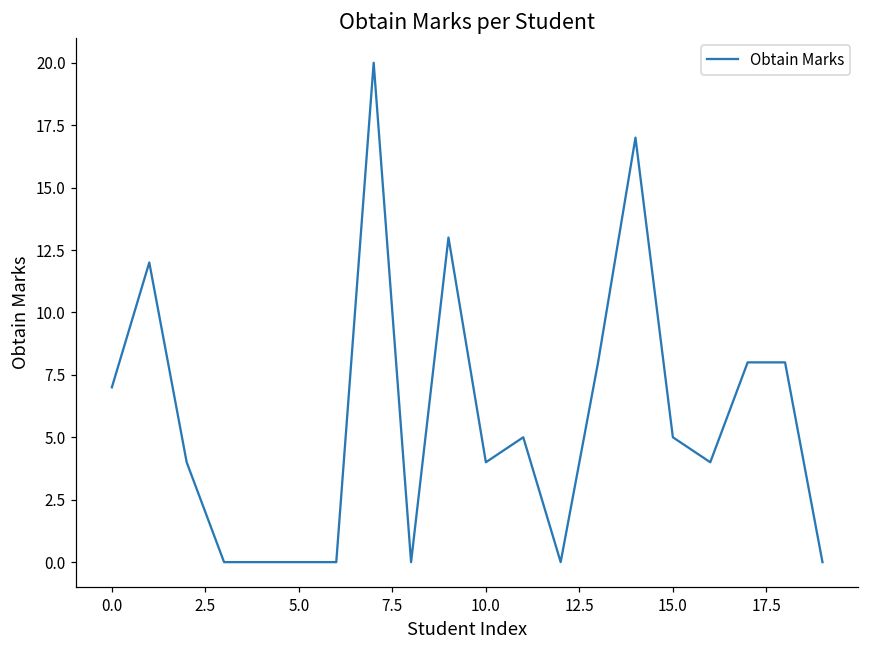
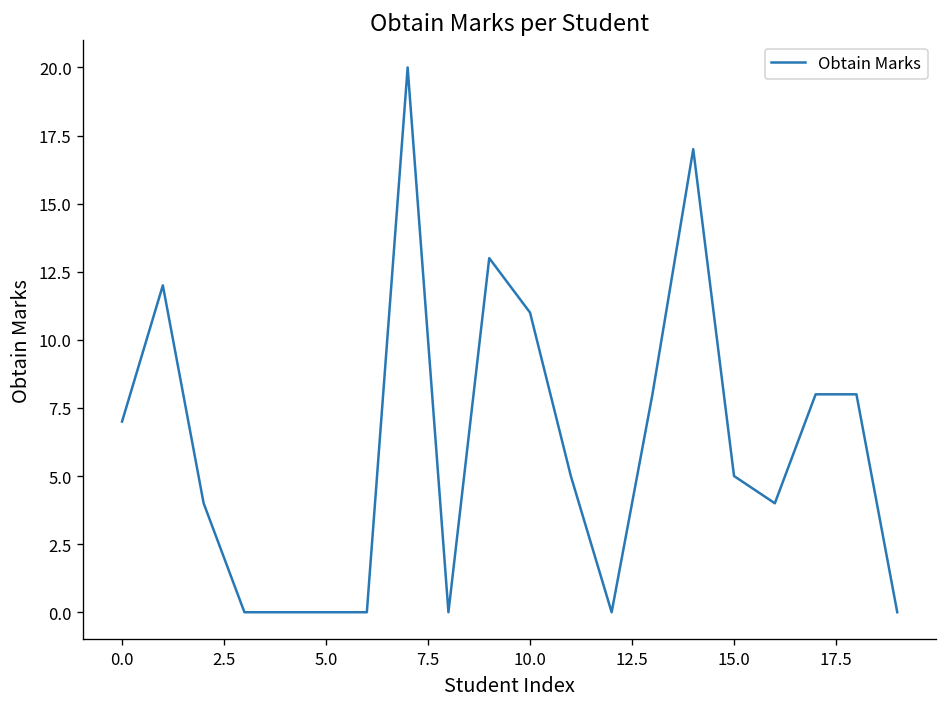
  {
    "0.0": 7,
    "5.0": 0,
-   "10.0": 4,
+   "10.0": 11,
    "15.0": 5
  }
